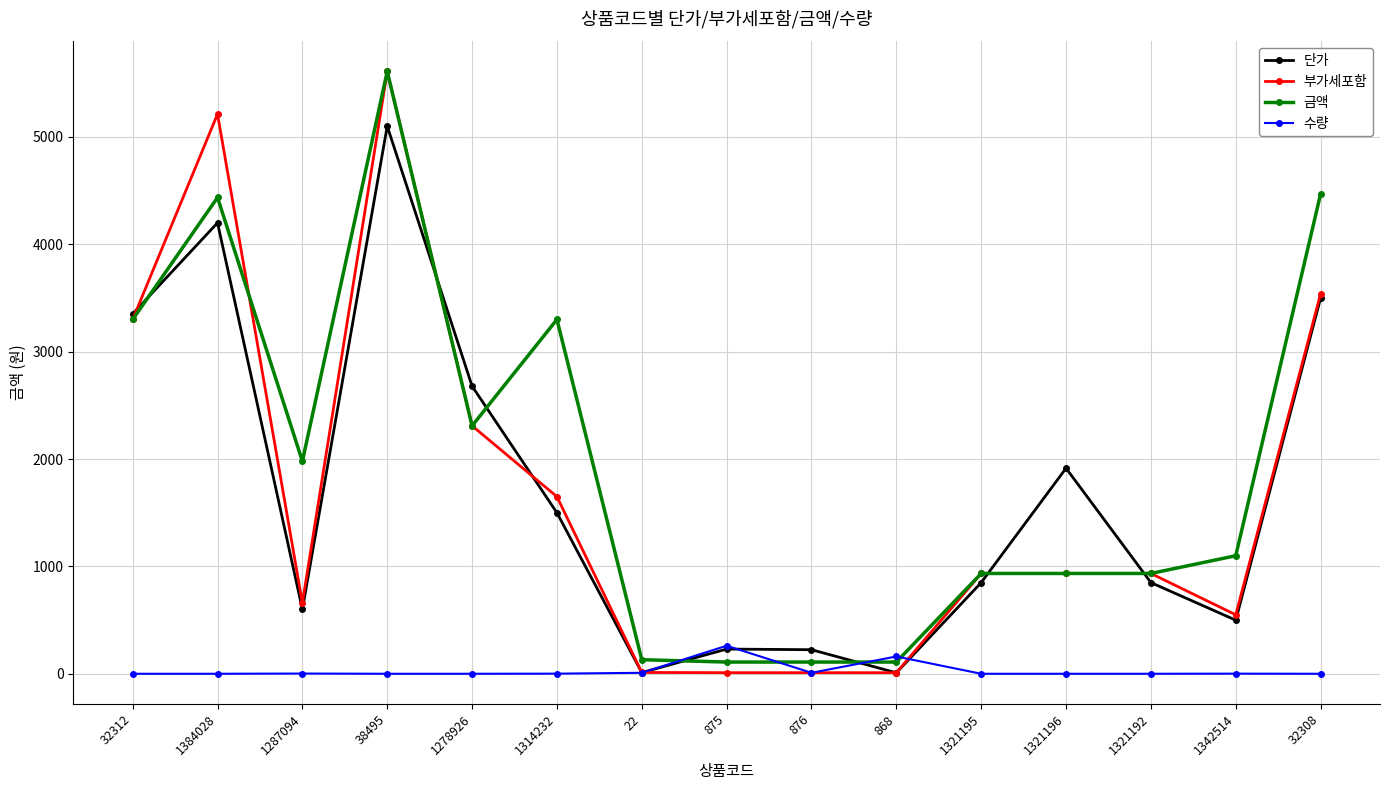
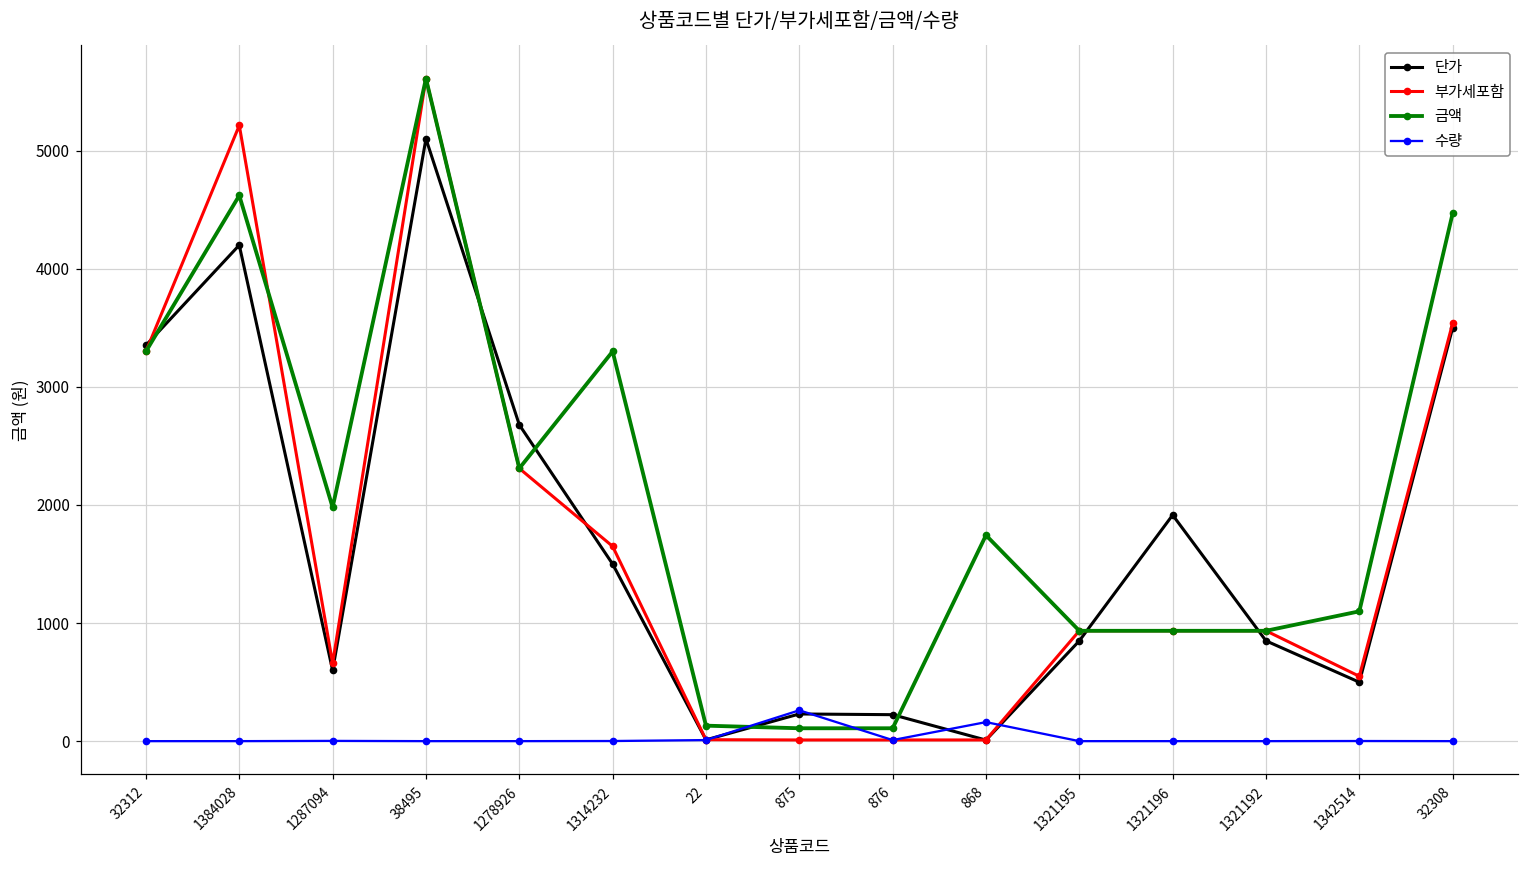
  {
    "단가": {
      "32312": 3350,
      "1384028": 4200,
      "1287094": 600,
      "38495": 5100,
      "1278926": 2680,
      "1314232": 1500,
      "875": 230,
      "876": 230,
      "1321195": 850,
      "1321196": 1920,
      "1321192": 850,
      "1342514": 500,
      "32308": 3500
    },
    "부가세포함": {
      "1384028": 5210,
      "1287094": 660,
      "1314232": 1650,
      "875": 10,
      "1342514": 550,
      "32308": 3540
    },
    "금액": {
-     "1384028": 4440,
+     "1384028": 4620,
      "1287094": 1980,
      "1314232": 3300,
      "22": 130,
      "875": 110,
      "876": 110,
-     "868": 110,
+     "868": 1740,
      "1342514": 1100,
      "32308": 4470
    },
    "수량": {
      "32312": 0,
      "1384028": 0,
      "1287094": 0,
      "38495": 0,
      "1278926": 0,
      "1314232": 0,
      "875": 260,
      "868": 160,
      "1321195": 0,
      "1321196": 0,
      "1321192": 0,
      "1342514": 0,
      "32308": 0
    }
  }
